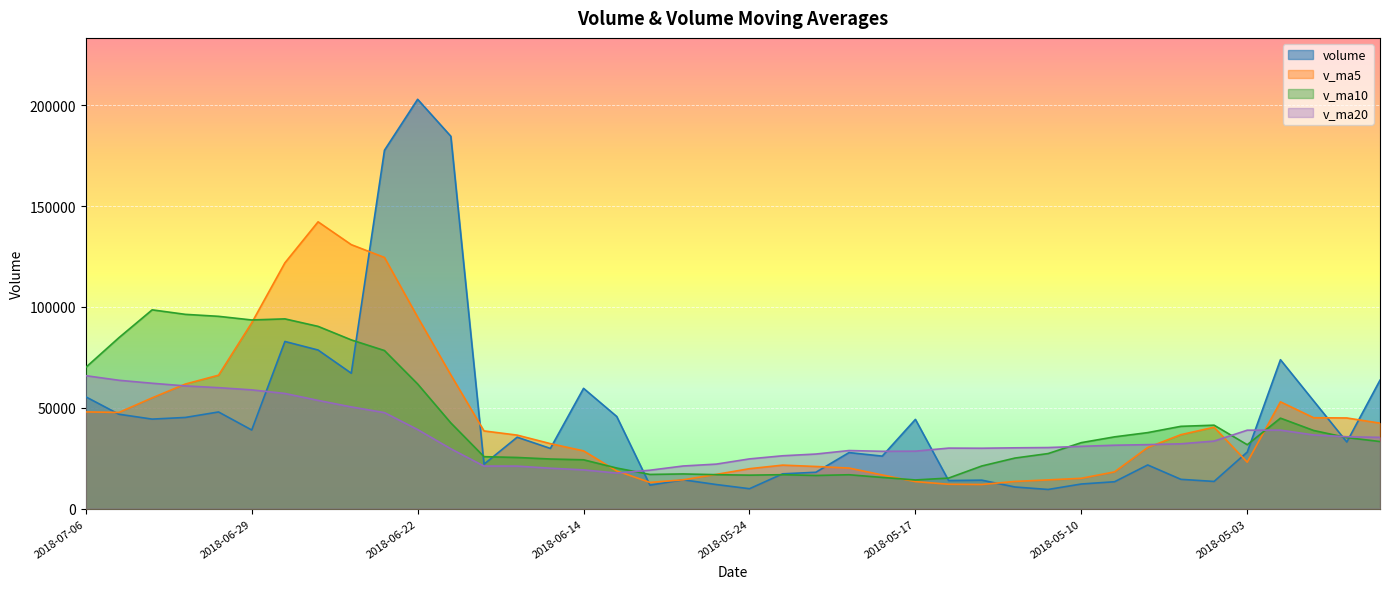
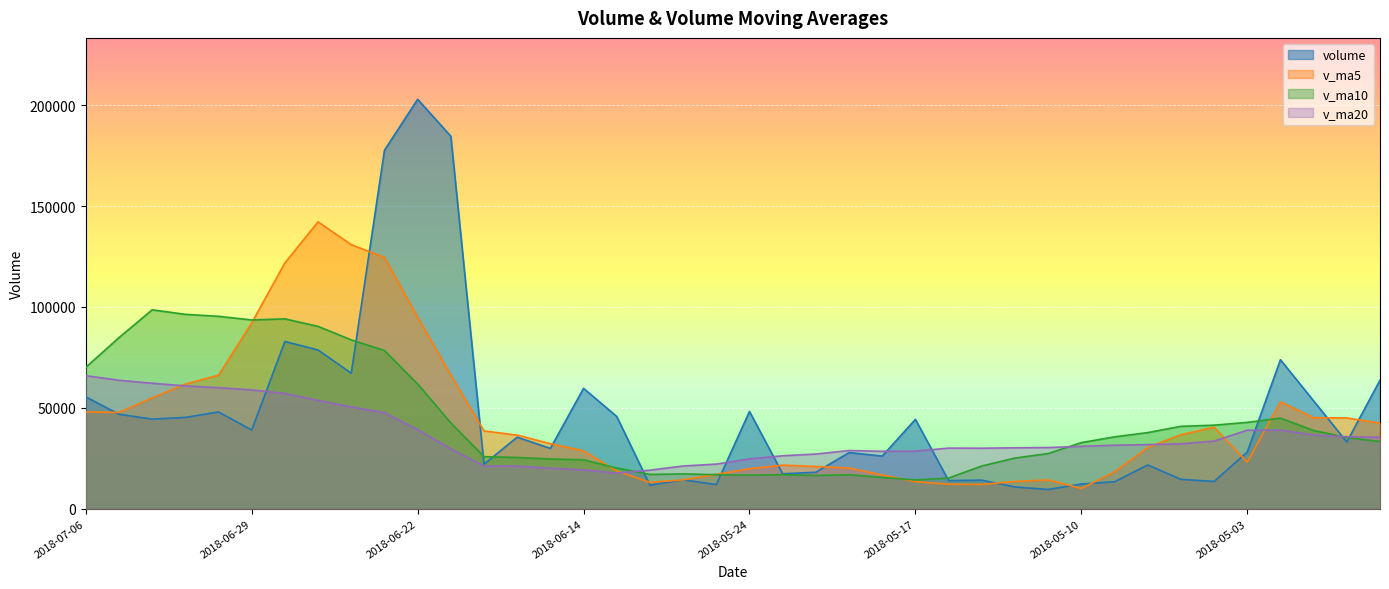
  {
    "volume": {
      "2018-07-06": 55000,
      "2018-06-29": 39000,
      "2018-06-22": 203000,
      "2018-06-14": 60000,
-     "2018-05-24": 10000,
+     "2018-05-24": 48000,
      "2018-05-17": 44000,
      "2018-05-10": 12000,
      "2018-05-03": 28000
    },
    "v_ma5": {
      "2018-07-06": 48000,
      "2018-06-29": 92000,
      "2018-06-22": 95000,
      "2018-06-14": 29000,
      "2018-05-24": 20000,
-     "2018-05-10": 15000,
+     "2018-05-10": 10000,
      "2018-05-03": 23000
    },
    "v_ma10": {
      "2018-07-06": 70000,
      "2018-06-29": 94000,
      "2018-06-22": 62000,
      "2018-06-14": 24000,
      "2018-05-24": 17000,
      "2018-05-10": 33000,
-     "2018-05-03": 32000
+     "2018-05-03": 43000
    },
    "v_ma20": {
      "2018-07-06": 66000,
      "2018-06-29": 59000,
      "2018-06-22": 39000,
      "2018-06-14": 19000,
      "2018-05-24": 25000,
      "2018-05-17": 29000,
      "2018-05-10": 31000,
      "2018-05-03": 39000
    }
  }
